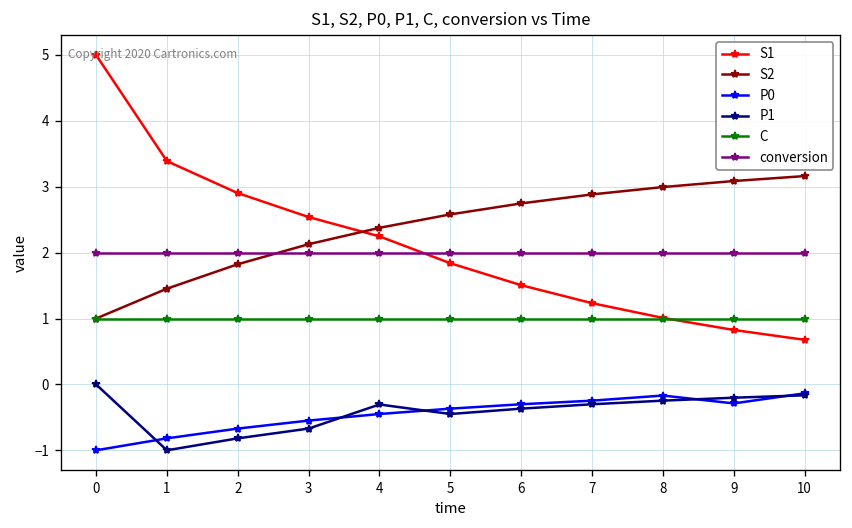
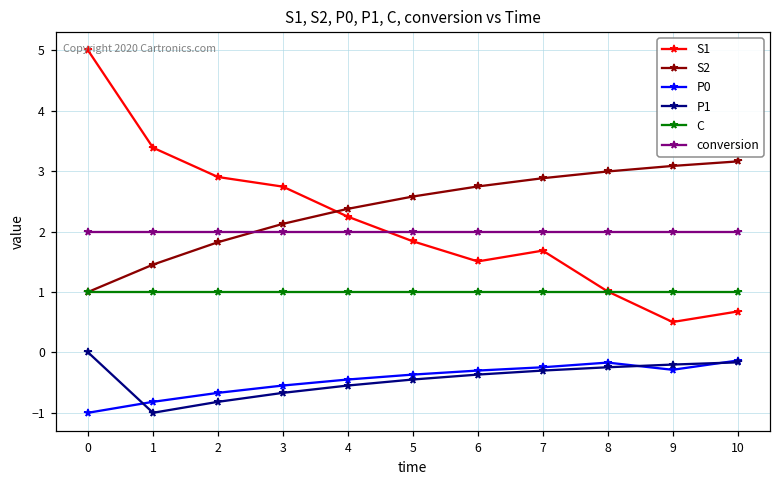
  {
    "S1": {
      "1": 3.4,
      "2": 2.9,
-     "3": 2.5,
+     "3": 2.7,
      "4": 2.2,
      "5": 1.8,
      "6": 1.5,
-     "7": 1.2,
-     "9": 0.8,
+     "7": 1.7,
+     "9": 0.5,
      "10": 0.7
    },
    "S2": {
      "1": 1.5,
      "2": 1.8,
      "3": 2.1,
      "4": 2.4,
      "5": 2.6,
      "6": 2.7,
      "7": 2.9,
      "8": 3.0,
      "9": 3.1,
      "10": 3.2
    },
    "P0": {
      "0": -1.0,
      "1": -0.8,
      "2": -0.7,
      "3": -0.5,
      "4": -0.4,
      "5": -0.4,
      "6": -0.3,
      "7": -0.2,
      "8": -0.2,
      "9": -0.3
    },
    "P1": {
      "0": 0.0,
      "1": -1.0,
      "2": -0.8,
      "3": -0.7,
-     "4": -0.3,
+     "4": -0.5,
      "5": -0.4,
      "6": -0.4,
      "7": -0.3,
      "8": -0.2,
      "9": -0.2
    },
    "C": {
      "1": 1.0,
      "2": 1.0,
      "3": 1.0,
      "4": 1.0,
      "5": 1.0,
      "6": 1.0,
      "7": 1.0,
      "9": 1.0,
      "10": 1.0
    },
    "conversion": {
      "0": 2.0,
      "1": 2.0,
      "2": 2.0,
      "3": 2.0,
      "4": 2.0,
      "5": 2.0,
      "6": 2.0,
      "7": 2.0,
      "8": 2.0,
      "9": 2.0,
      "10": 2.0
    }
  }
